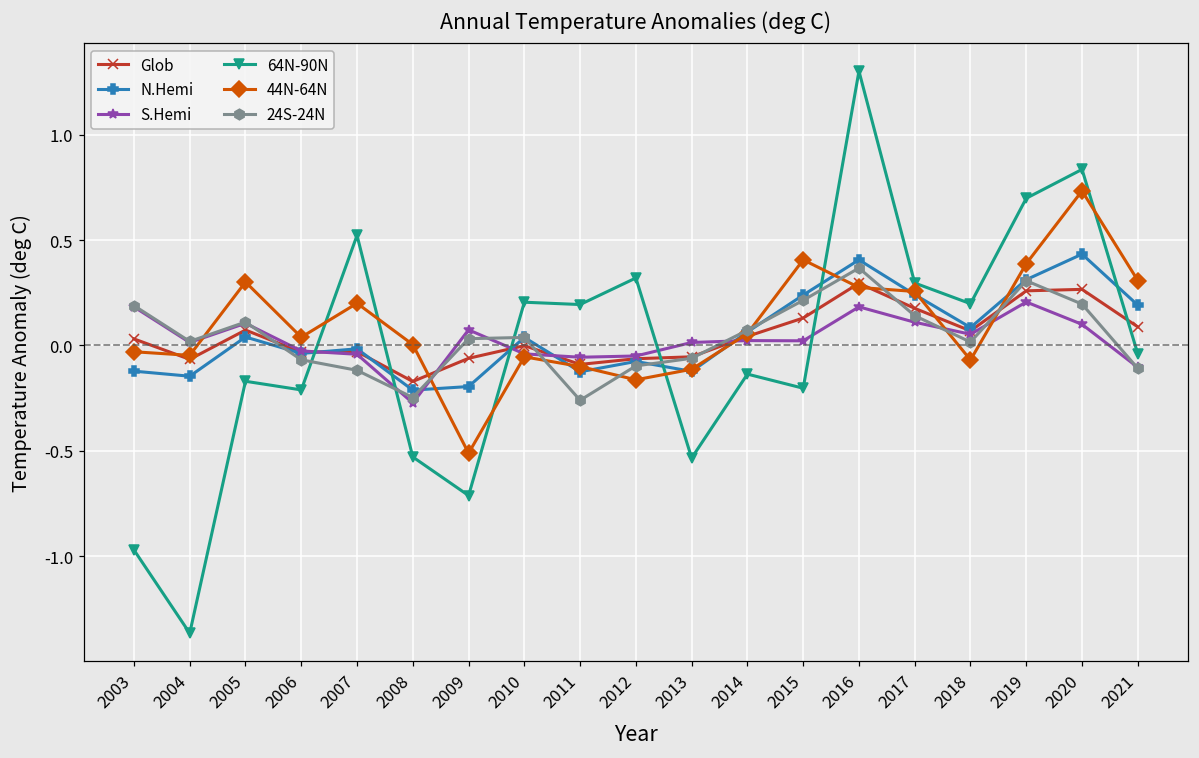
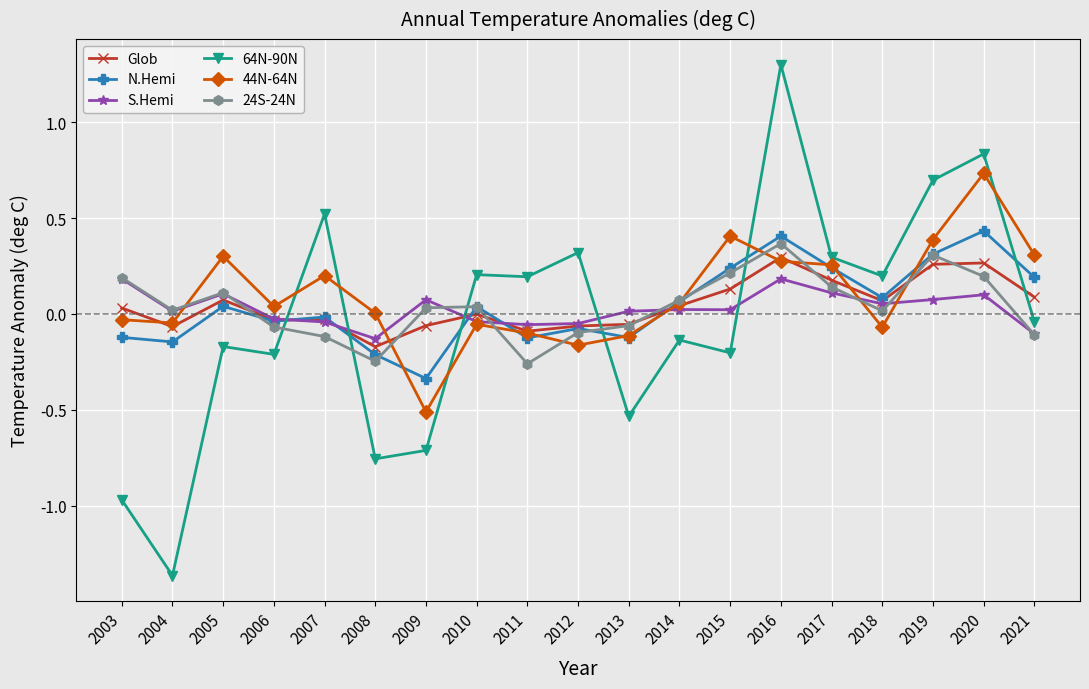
  {
    "N.Hemi": {
      "2003": -0.12,
      "2004": -0.15,
      "2005": 0.04,
      "2008": -0.21,
-     "2009": -0.20,
+     "2009": -0.34,
      "2011": -0.13,
      "2015": 0.24,
      "2016": 0.41,
      "2017": 0.24,
      "2018": 0.09,
      "2020": 0.43,
      "2021": 0.19
    },
    "S.Hemi": {
-     "2008": -0.27,
+     "2008": -0.13,
      "2009": 0.07,
      "2010": -0.04,
      "2011": -0.06,
      "2013": 0.01,
      "2014": 0.02,
      "2015": 0.02,
      "2016": 0.18,
      "2017": 0.11,
      "2018": 0.05,
-     "2019": 0.21,
+     "2019": 0.08,
      "2020": 0.10
    },
    "64N-90N": {
      "2003": -0.97,
      "2004": -1.37,
      "2005": -0.17,
      "2006": -0.21,
      "2007": 0.52,
-     "2008": -0.53,
+     "2008": -0.76,
      "2009": -0.71,
      "2010": 0.21,
      "2011": 0.19,
      "2012": 0.32,
      "2013": -0.53,
      "2014": -0.14,
      "2015": -0.20,
      "2016": 1.30,
      "2017": 0.30,
      "2018": 0.20,
      "2019": 0.70,
      "2020": 0.84,
      "2021": -0.04
    },
    "24S-24N": {
      "2006": -0.07,
      "2007": -0.12,
      "2008": -0.25,
      "2009": 0.03,
      "2011": -0.26,
      "2012": -0.10,
      "2015": 0.21,
      "2016": 0.37,
      "2017": 0.14,
      "2018": 0.02,
      "2020": 0.20
    }
  }
